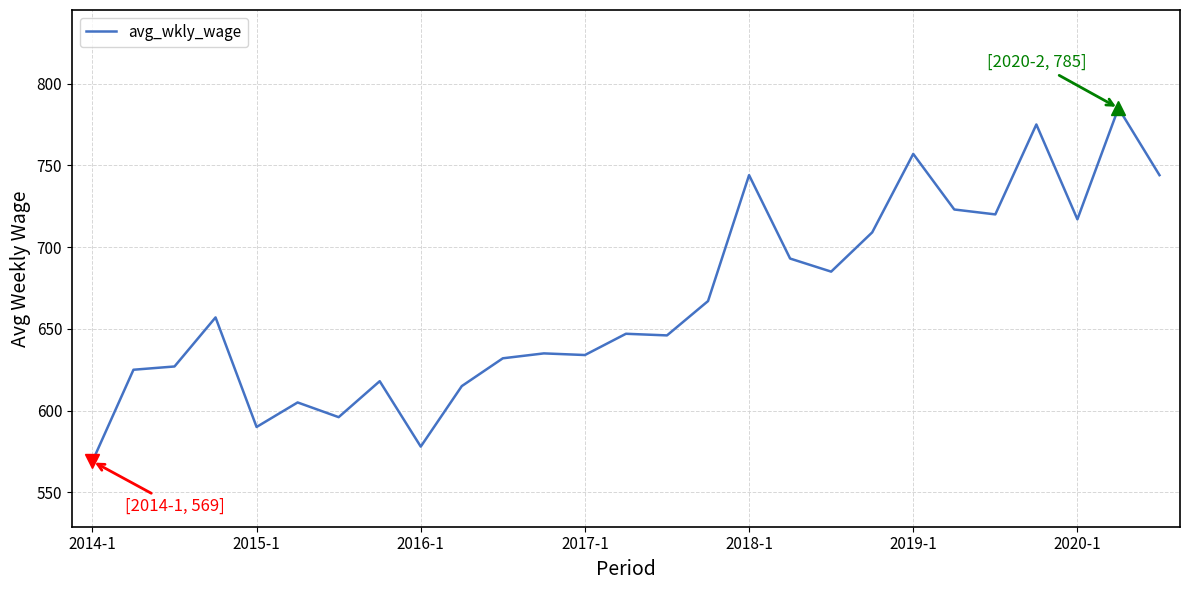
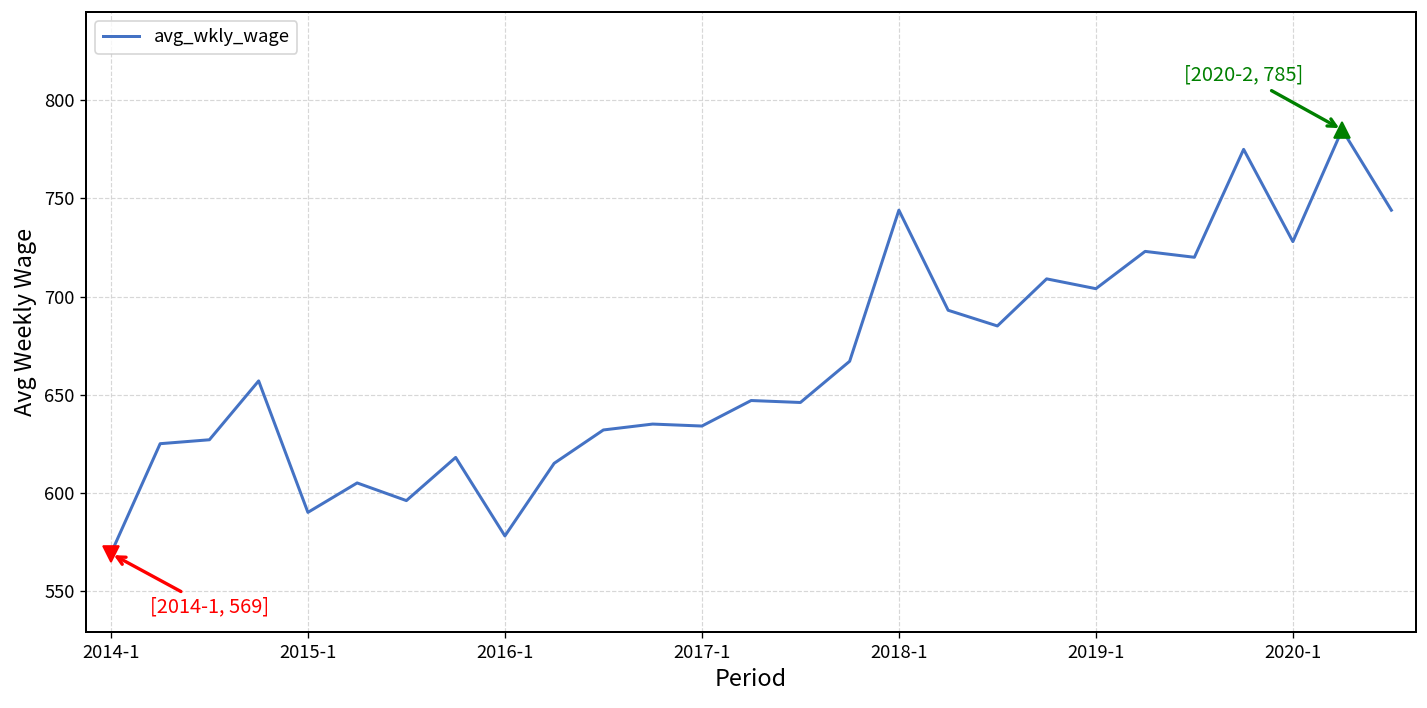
  {
    "avg_wkly_wage": {
      "2015-1": 590,
      "2016-1": 578,
      "2017-1": 634,
      "2018-1": 744,
-     "2019-1": 757,
-     "2020-1": 717
+     "2019-1": 704,
+     "2020-1": 728
    }
  }
